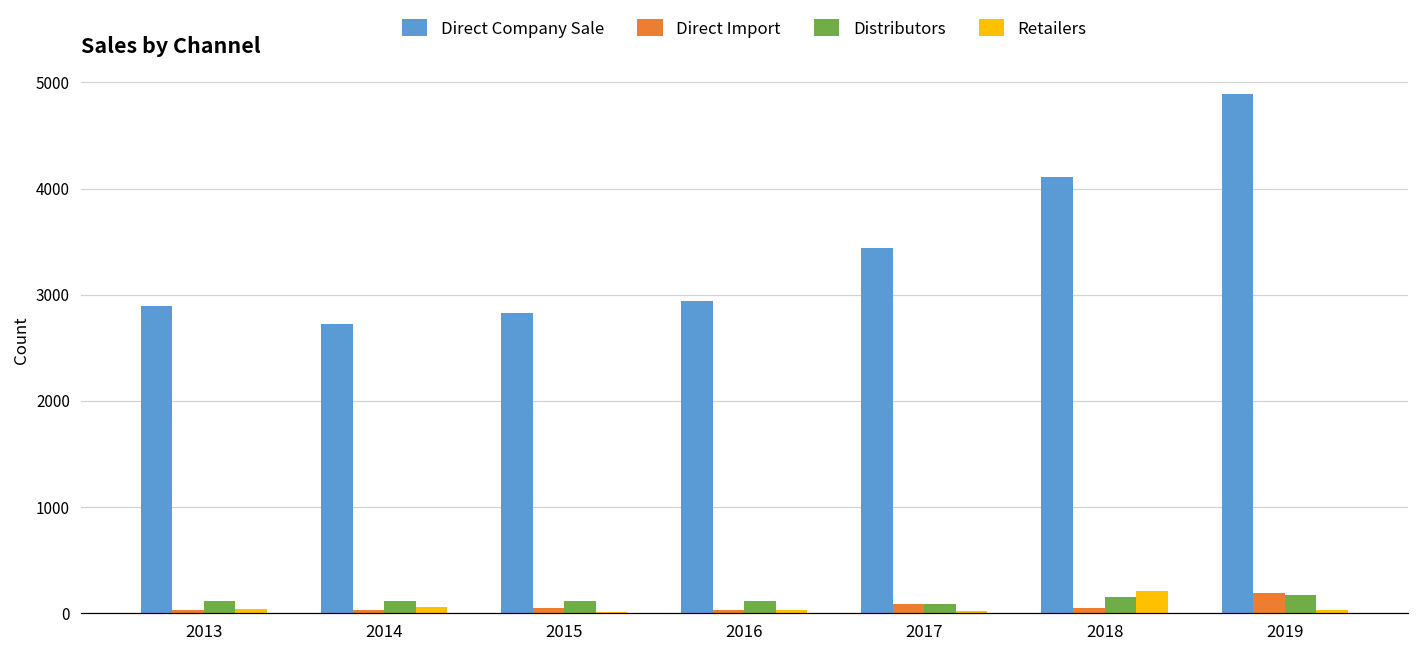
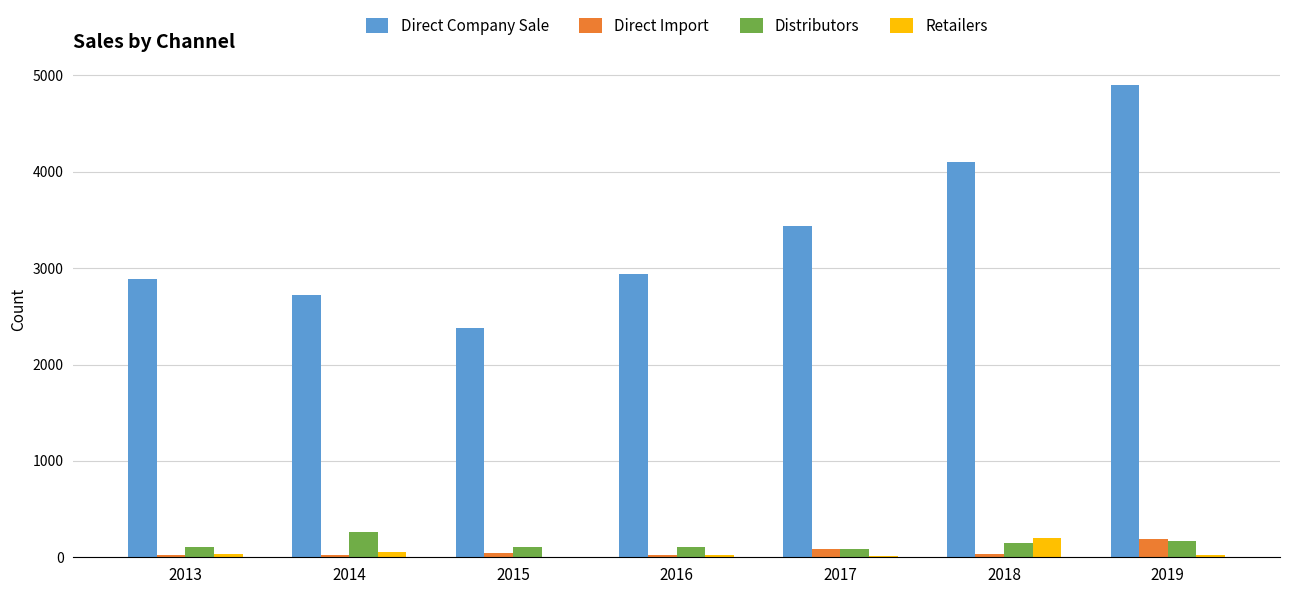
  {
    "Direct Company Sale": {
      "2013": 2900,
      "2014": 2700,
-     "2015": 2800,
+     "2015": 2400,
      "2016": 2900,
      "2017": 3400,
      "2018": 4100,
      "2019": 4900
    },
    "Direct Import": {
      "2015": 0,
      "2017": 100,
      "2018": 0,
      "2019": 200
    },
    "Distributors": {
      "2013": 100,
-     "2014": 100,
+     "2014": 300,
      "2015": 100,
      "2016": 100,
      "2017": 100,
      "2018": 200,
      "2019": 200
    },
    "Retailers": {
      "2013": 0,
      "2014": 100,
      "2018": 200
    }
  }
